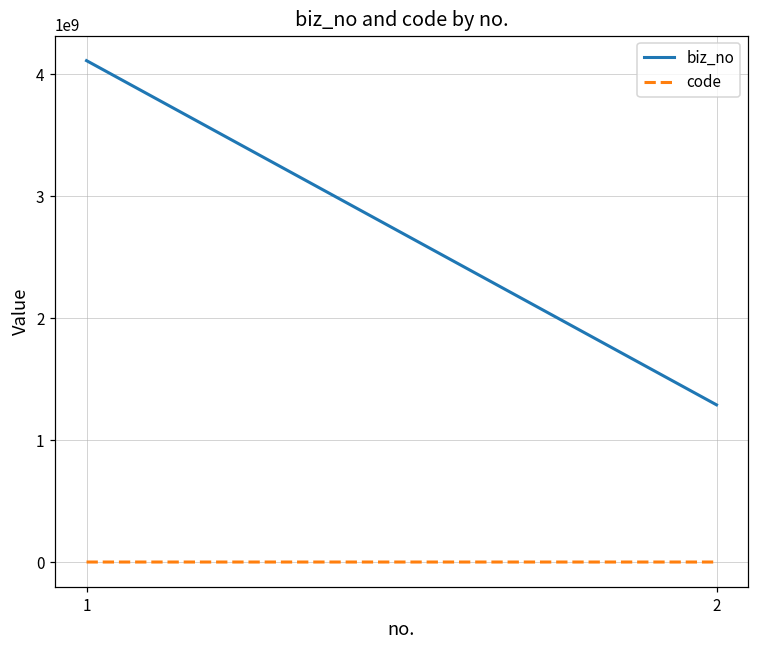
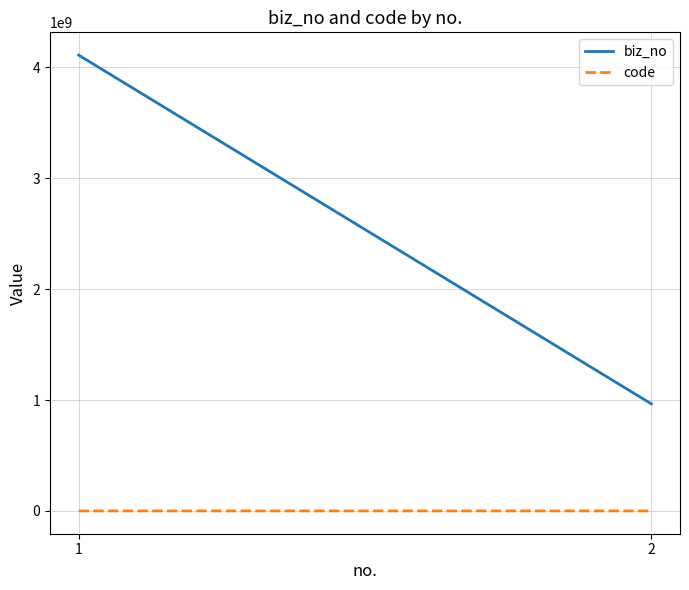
  {
    "biz_no": {
      "1": 4110000000,
-     "2": 1290000000
+     "2": 970000000
    },
    "code": {
      "1": 0,
      "2": 0
    }
  }
